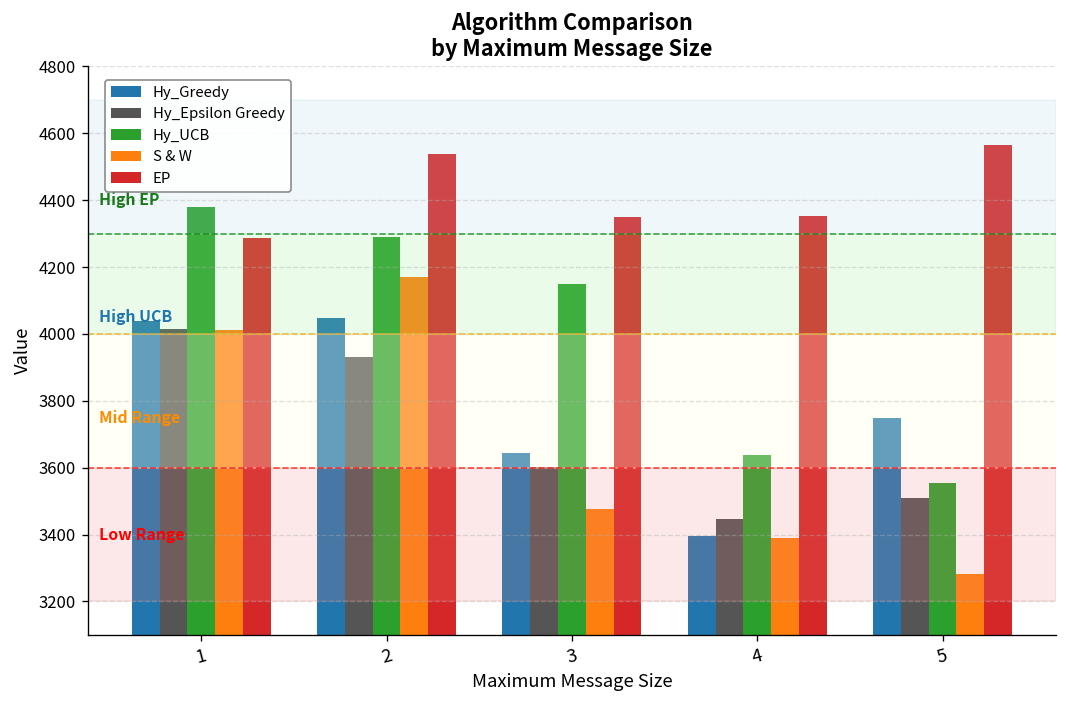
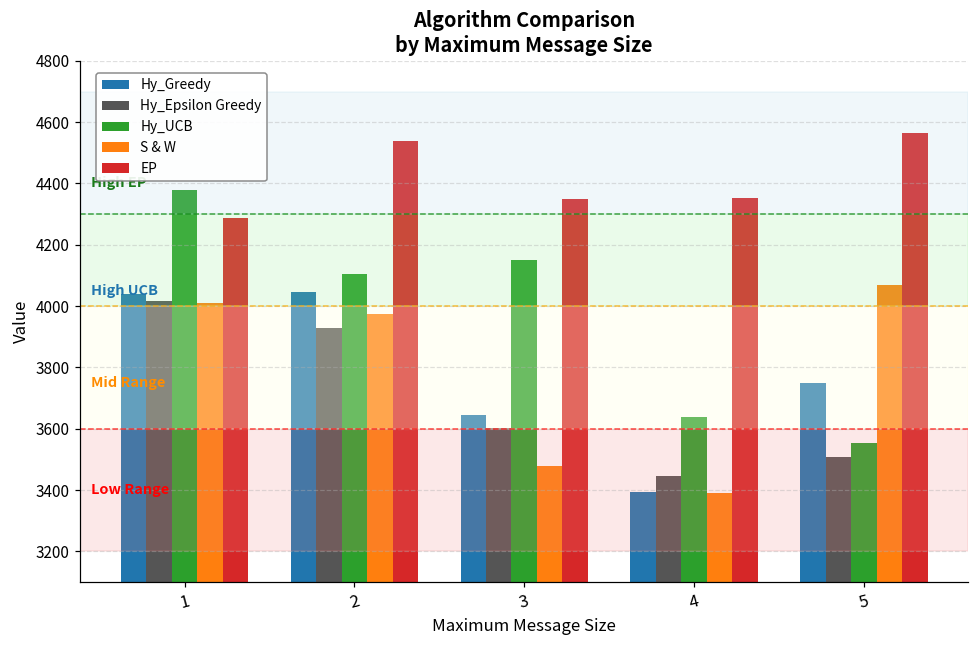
  {
    "Hy_Greedy": {
      "1": 4040,
      "2": 4050,
      "3": 3640,
      "4": 3400,
      "5": 3750
    },
    "Hy_Epsilon Greedy": {
      "1": 4020,
      "2": 3930,
      "3": 3600,
      "4": 3450,
      "5": 3510
    },
    "Hy_UCB": {
      "1": 4380,
-     "2": 4290,
+     "2": 4110,
      "3": 4150,
      "4": 3640,
      "5": 3550
    },
    "S & W": {
      "1": 4010,
-     "2": 4170,
+     "2": 3970,
      "3": 3480,
      "4": 3390,
-     "5": 3280
+     "5": 4070
    },
    "EP": {
      "1": 4290,
      "2": 4540,
      "3": 4350,
      "4": 4350,
      "5": 4570
    }
  }
